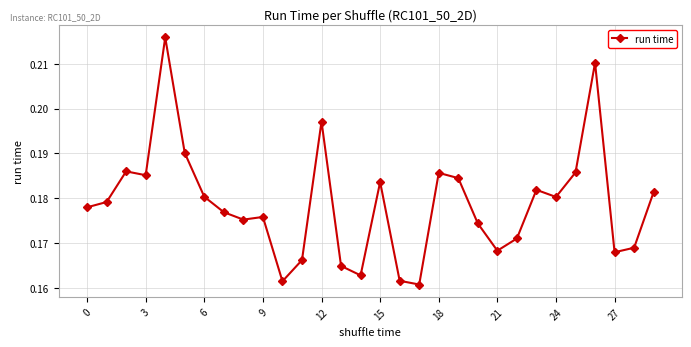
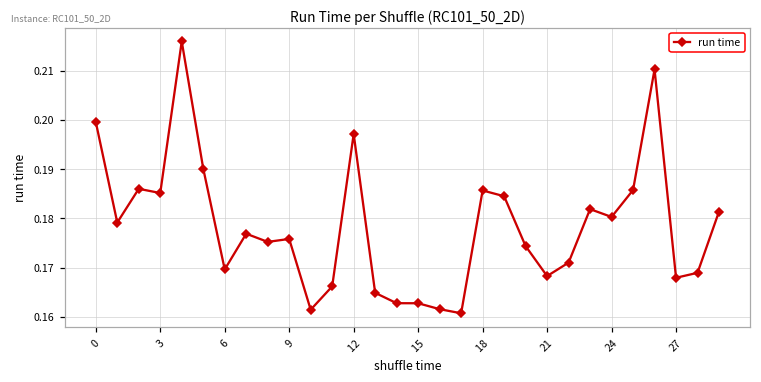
  {
-   "0": 0.178,
+   "0": 0.200,
    "3": 0.185,
-   "6": 0.180,
+   "6": 0.170,
    "9": 0.176,
    "12": 0.197,
-   "15": 0.184,
+   "15": 0.163,
    "18": 0.186,
    "21": 0.168,
    "24": 0.180,
    "27": 0.168
  }
